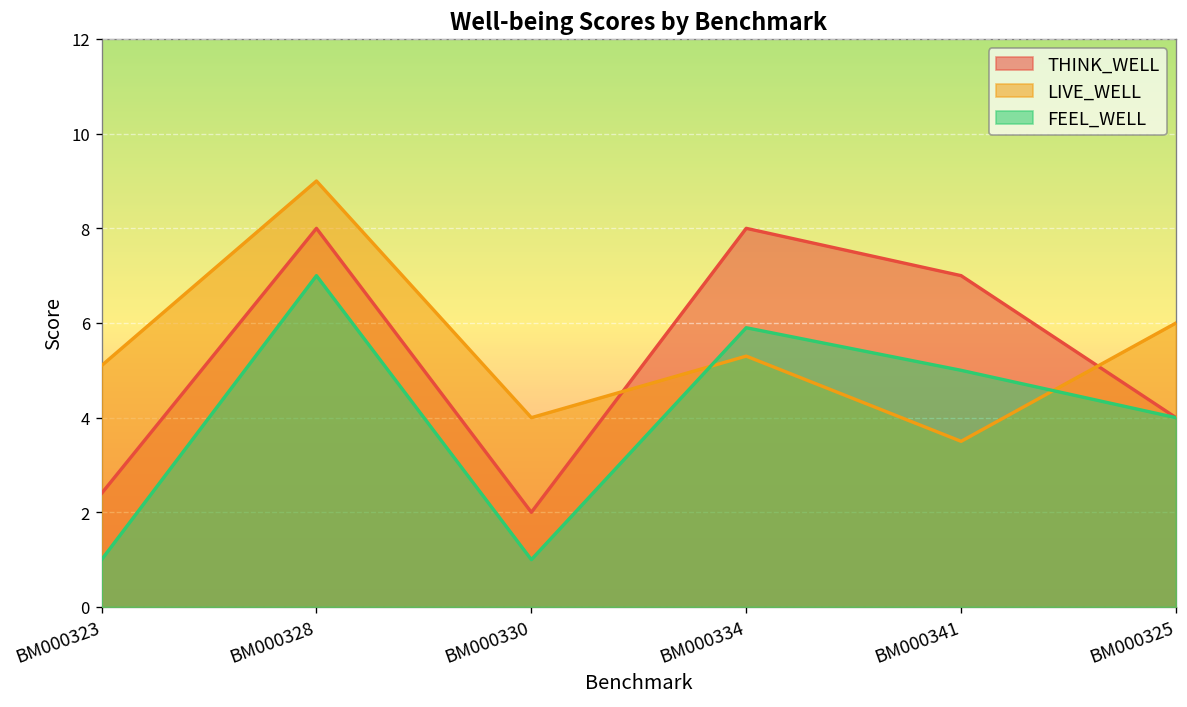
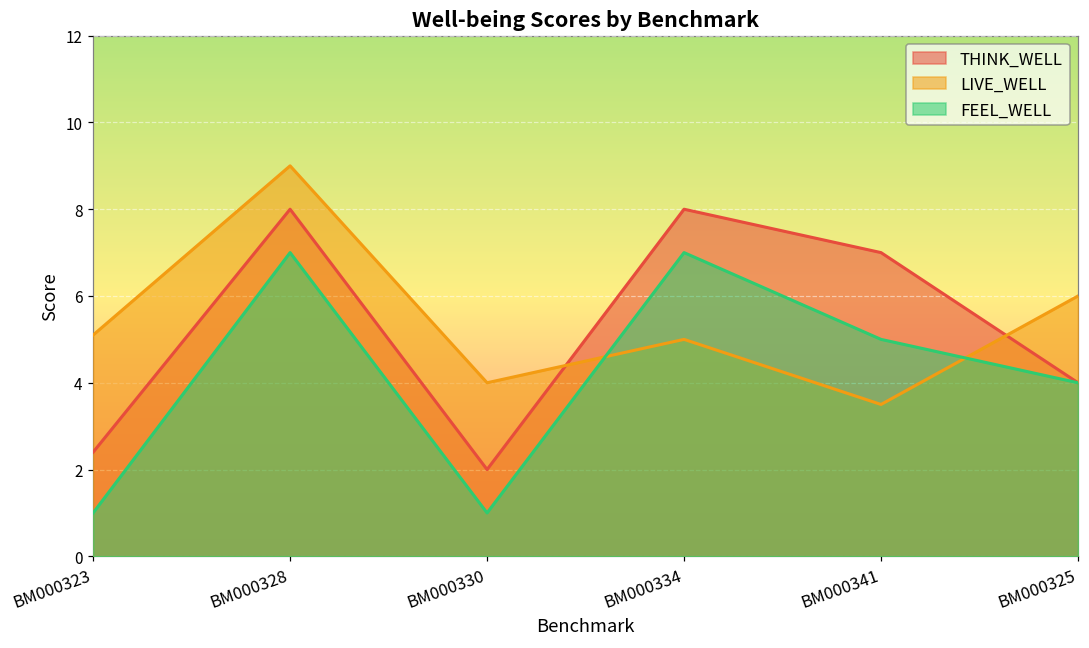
  {
    "THINK_WELL": {
      "BM000323": 2.4,
      "BM000328": 8.0,
      "BM000330": 2.0,
      "BM000334": 8.0,
      "BM000341": 7.0
    },
    "LIVE_WELL": {
      "BM000323": 5.1,
      "BM000328": 9.0,
      "BM000330": 4.0,
-     "BM000334": 5.3,
+     "BM000334": 5.0,
      "BM000341": 3.5,
      "BM000325": 6.0
    },
    "FEEL_WELL": {
      "BM000323": 1.0,
      "BM000328": 7.0,
      "BM000330": 1.0,
-     "BM000334": 5.9,
+     "BM000334": 7.0,
      "BM000341": 5.0
    }
  }
